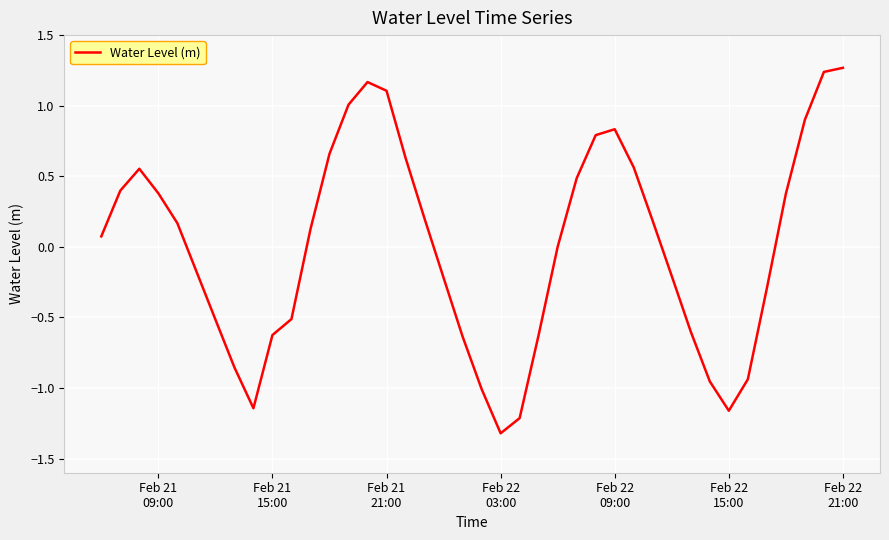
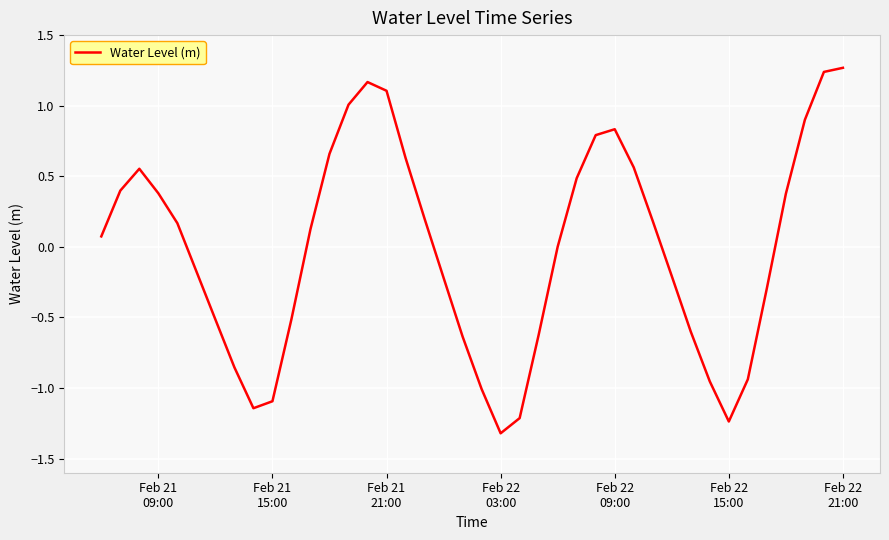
  {
    "Feb 21 09:00": 0.38,
-   "Feb 21 15:00": -0.62,
+   "Feb 21 15:00": -1.09,
    "Feb 21 21:00": 1.11,
    "Feb 22 03:00": -1.32,
    "Feb 22 09:00": 0.83,
-   "Feb 22 15:00": -1.16,
+   "Feb 22 15:00": -1.24,
    "Feb 22 21:00": 1.27
  }
